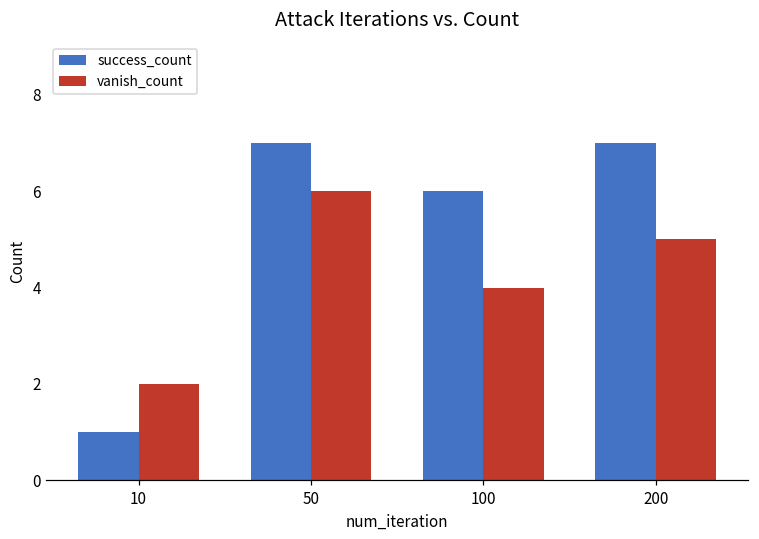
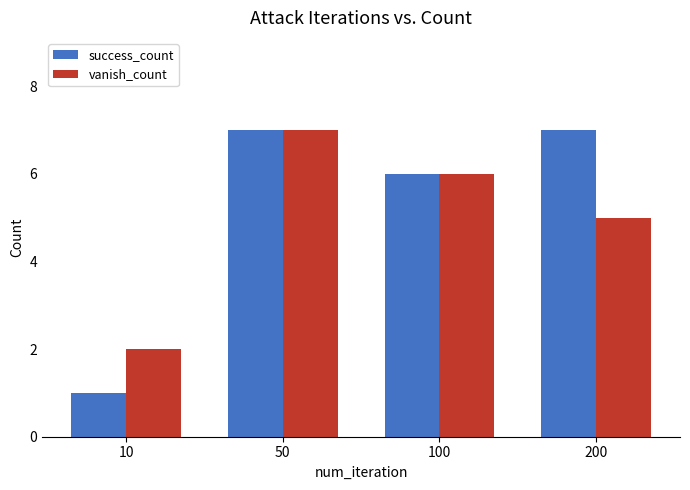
  {
    "success_count": {
      "10": 1,
      "50": 7,
      "100": 6,
      "200": 7
    },
    "vanish_count": {
      "10": 2,
-     "50": 6,
-     "100": 4,
+     "50": 7,
+     "100": 6,
      "200": 5
    }
  }
